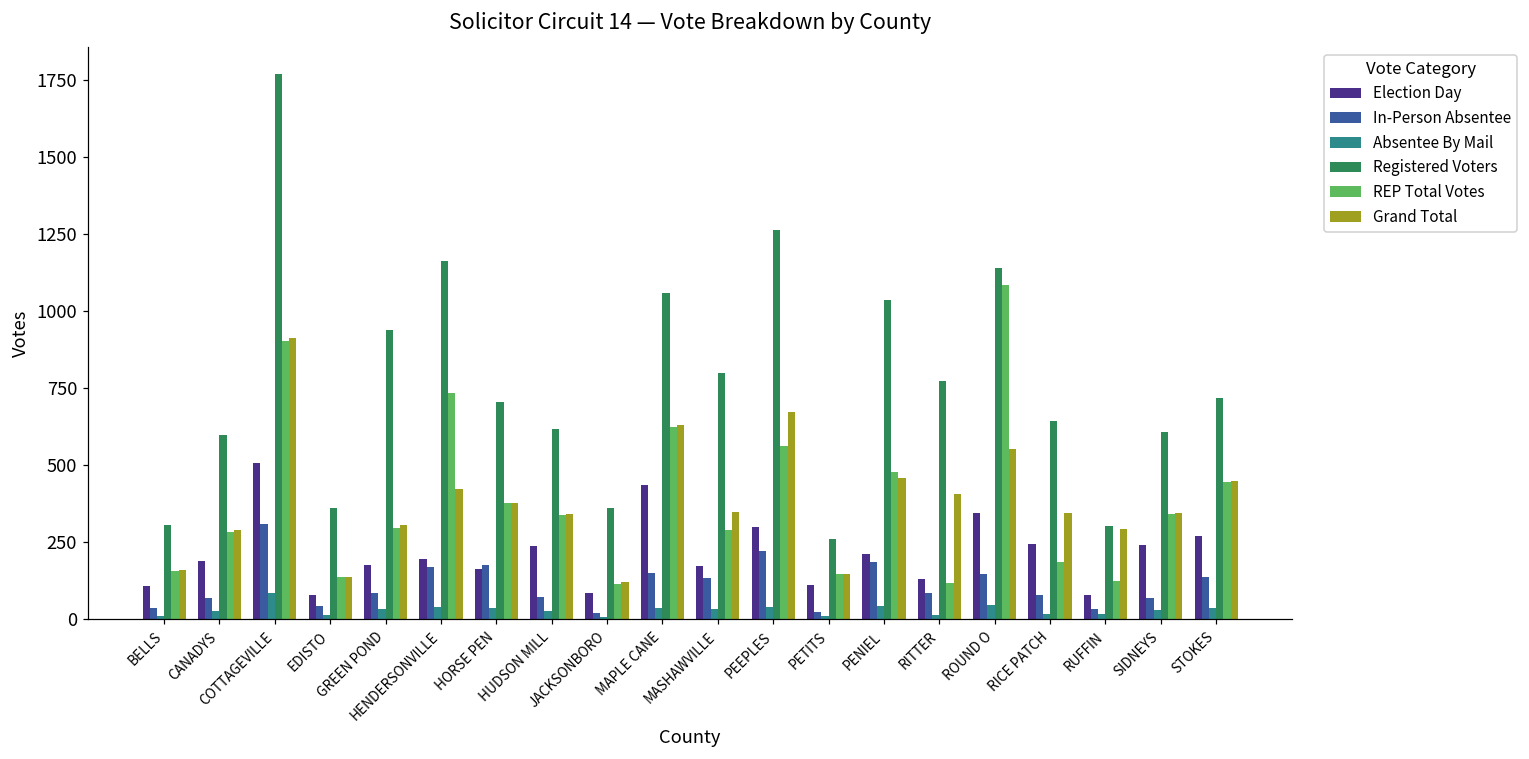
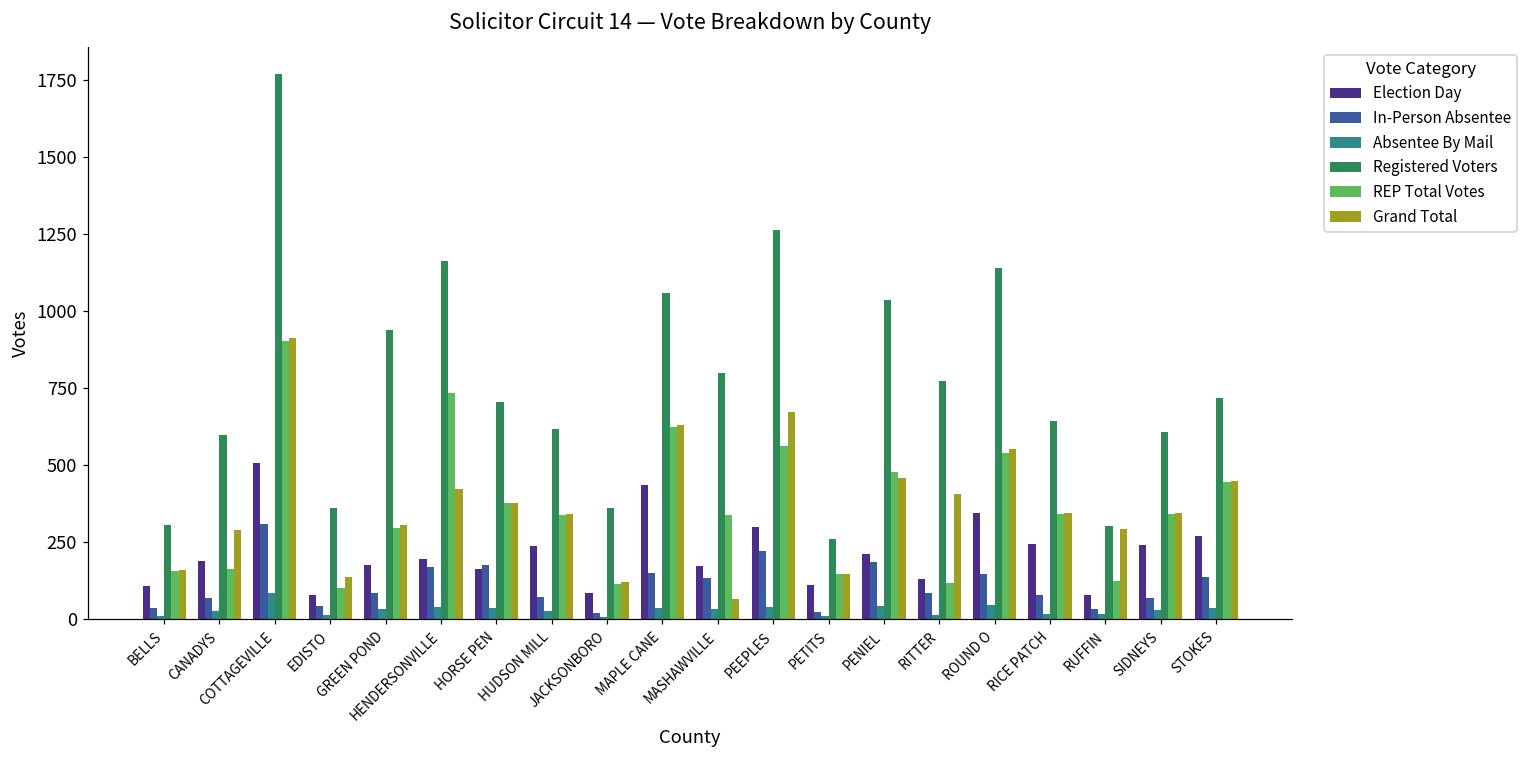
  {
    "REP Total Votes": {
      "BELLS": 160,
-     "CANADYS": 290,
+     "CANADYS": 160,
      "COTTAGEVILLE": 900,
-     "EDISTO": 140,
+     "EDISTO": 100,
      "GREEN POND": 300,
      "HENDERSONVILLE": 730,
      "HORSE PEN": 380,
      "HUDSON MILL": 340,
      "JACKSONBORO": 120,
      "MAPLE CANE": 620,
-     "MASHAWVILLE": 290,
+     "MASHAWVILLE": 340,
      "PEEPLES": 560,
      "PETITS": 150,
      "PENIEL": 480,
      "RITTER": 120,
-     "ROUND O": 1090,
-     "RICE PATCH": 190,
+     "ROUND O": 540,
+     "RICE PATCH": 340,
      "RUFFIN": 130,
      "SIDNEYS": 340,
      "STOKES": 450
    },
    "Grand Total": {
      "BELLS": 160,
      "CANADYS": 290,
      "COTTAGEVILLE": 920,
      "EDISTO": 140,
      "GREEN POND": 310,
      "HENDERSONVILLE": 420,
      "HORSE PEN": 380,
      "HUDSON MILL": 340,
      "JACKSONBORO": 120,
      "MAPLE CANE": 630,
-     "MASHAWVILLE": 350,
+     "MASHAWVILLE": 70,
      "PEEPLES": 670,
      "PETITS": 150,
      "PENIEL": 460,
      "RITTER": 410,
      "ROUND O": 550,
      "RICE PATCH": 350,
      "RUFFIN": 290,
      "SIDNEYS": 350,
      "STOKES": 450
    }
  }
